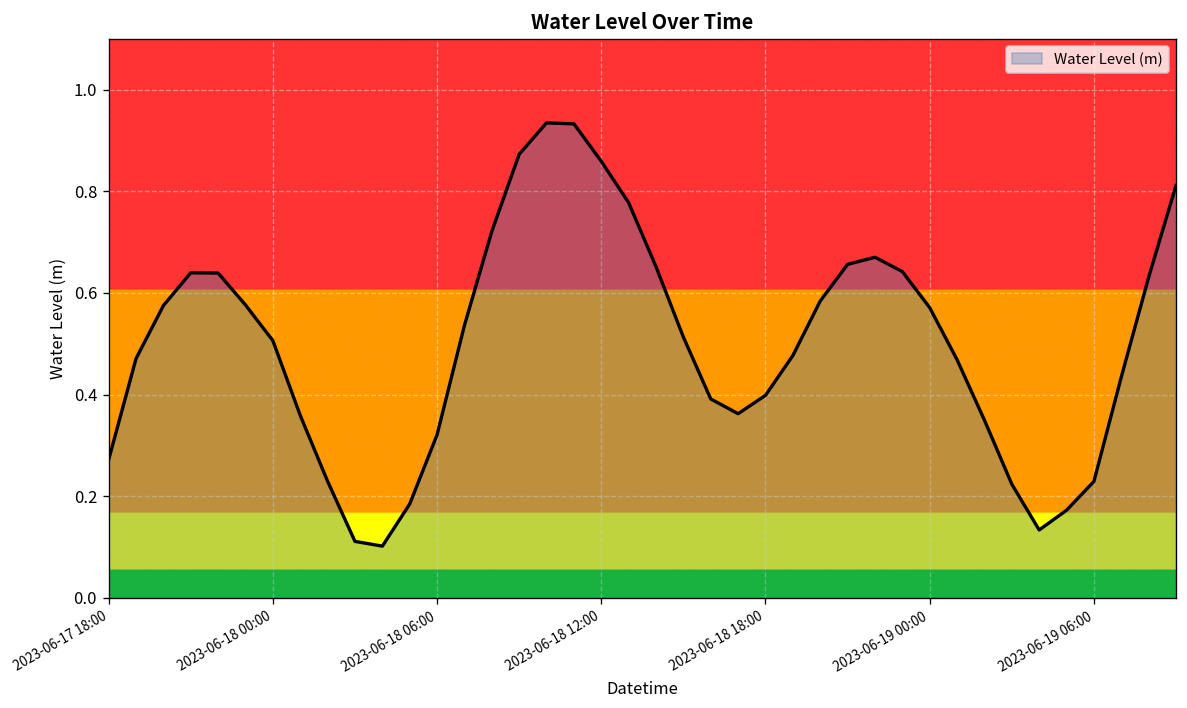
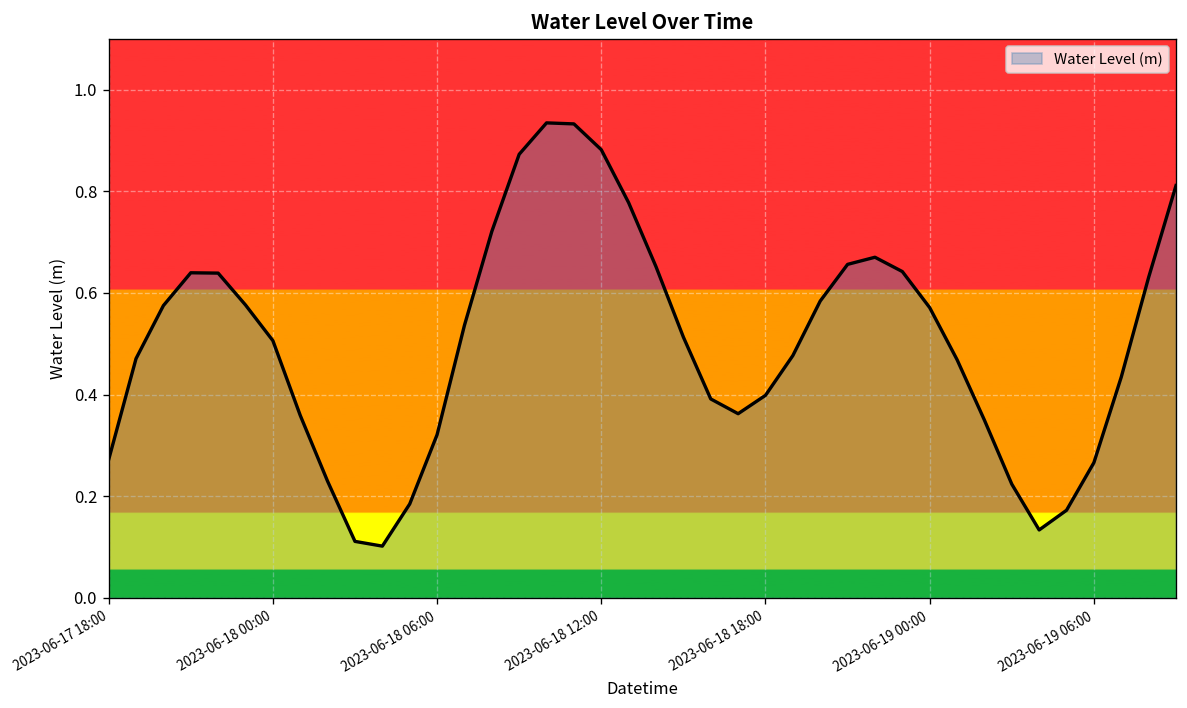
  {
    "2023-06-17 18:00": 0.27,
    "2023-06-18 00:00": 0.51,
    "2023-06-18 06:00": 0.32,
-   "2023-06-18 12:00": 0.86,
+   "2023-06-18 12:00": 0.88,
    "2023-06-18 18:00": 0.40,
    "2023-06-19 00:00": 0.57,
-   "2023-06-19 06:00": 0.23
+   "2023-06-19 06:00": 0.27
  }
